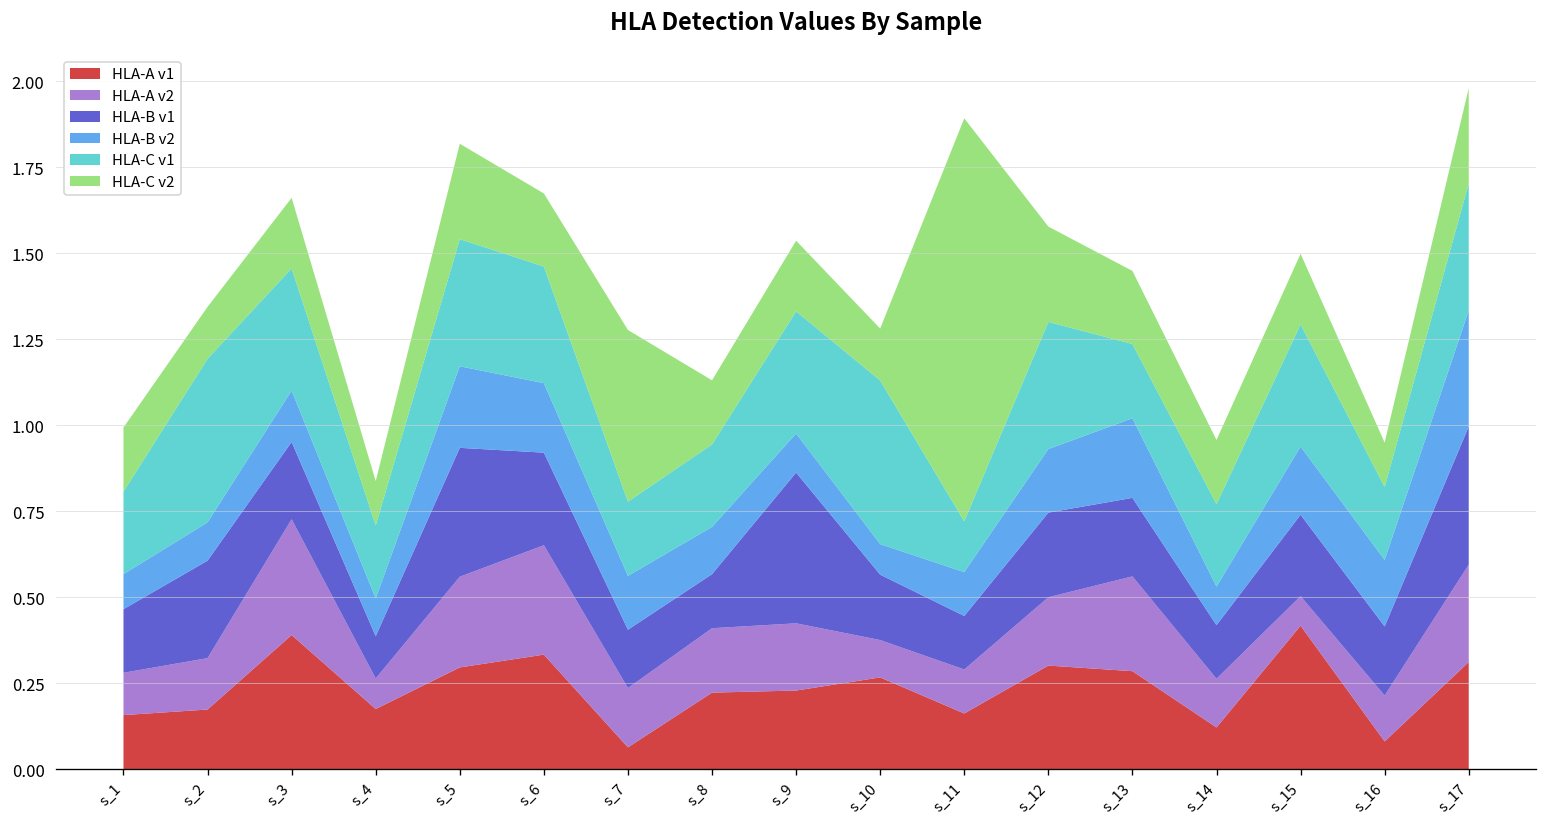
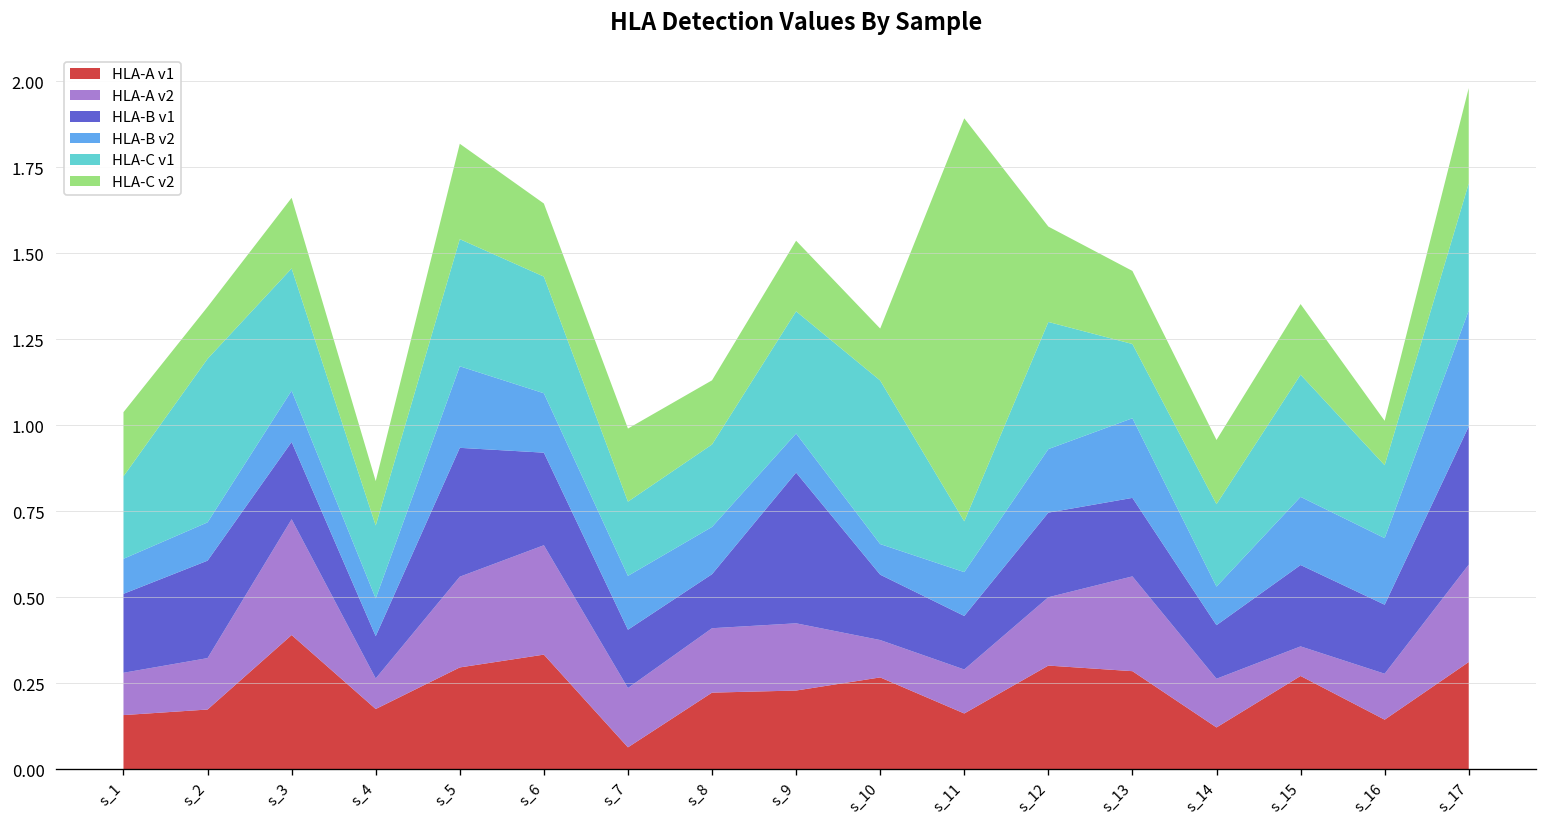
  {
    "HLA-A v1": {
      "s_1": 0.16,
      "s_2": 0.17,
      "s_3": 0.39,
      "s_4": 0.18,
      "s_5": 0.30,
      "s_6": 0.33,
      "s_7": 0.06,
      "s_8": 0.22,
      "s_9": 0.23,
      "s_10": 0.27,
      "s_11": 0.16,
      "s_12": 0.30,
      "s_13": 0.29,
      "s_14": 0.12,
-     "s_15": 0.42,
-     "s_16": 0.08,
+     "s_15": 0.27,
+     "s_16": 0.14,
      "s_17": 0.31
    },
    "HLA-A v2": {
      "s_1": 0.12,
      "s_2": 0.15,
      "s_3": 0.34,
      "s_4": 0.09,
      "s_5": 0.26,
      "s_6": 0.32,
      "s_7": 0.17,
      "s_8": 0.19,
      "s_9": 0.20,
      "s_10": 0.11,
      "s_11": 0.13,
      "s_12": 0.20,
      "s_13": 0.28,
      "s_14": 0.14,
      "s_15": 0.09,
      "s_16": 0.13,
      "s_17": 0.28
    },
    "HLA-B v1": {
-     "s_1": 0.18,
+     "s_1": 0.23,
      "s_2": 0.28,
      "s_3": 0.22,
      "s_4": 0.12,
      "s_5": 0.37,
      "s_6": 0.27,
      "s_7": 0.17,
      "s_8": 0.16,
      "s_9": 0.44,
      "s_10": 0.19,
      "s_11": 0.16,
      "s_12": 0.25,
      "s_13": 0.23,
      "s_14": 0.16,
      "s_15": 0.24,
      "s_16": 0.20,
      "s_17": 0.40
    },
    "HLA-B v2": {
      "s_1": 0.10,
      "s_2": 0.11,
      "s_3": 0.15,
      "s_4": 0.11,
      "s_5": 0.24,
-     "s_6": 0.20,
+     "s_6": 0.17,
      "s_7": 0.16,
      "s_8": 0.14,
      "s_9": 0.11,
      "s_10": 0.09,
      "s_11": 0.13,
      "s_12": 0.18,
      "s_13": 0.23,
      "s_14": 0.11,
      "s_15": 0.20,
      "s_16": 0.19,
      "s_17": 0.34
    },
    "HLA-C v1": {
      "s_1": 0.24,
      "s_2": 0.48,
      "s_3": 0.36,
      "s_4": 0.21,
      "s_5": 0.37,
      "s_6": 0.34,
      "s_7": 0.22,
      "s_8": 0.24,
      "s_9": 0.36,
      "s_10": 0.48,
      "s_11": 0.15,
      "s_12": 0.37,
      "s_13": 0.22,
      "s_14": 0.24,
      "s_15": 0.36,
      "s_16": 0.21,
      "s_17": 0.37
    },
    "HLA-C v2": {
      "s_1": 0.19,
      "s_2": 0.15,
      "s_3": 0.21,
      "s_4": 0.13,
      "s_5": 0.28,
      "s_6": 0.21,
-     "s_7": 0.50,
+     "s_7": 0.21,
      "s_8": 0.19,
      "s_9": 0.21,
      "s_10": 0.15,
      "s_11": 1.17,
      "s_12": 0.28,
      "s_13": 0.21,
      "s_14": 0.19,
      "s_15": 0.21,
      "s_16": 0.13,
      "s_17": 0.28
    }
  }
